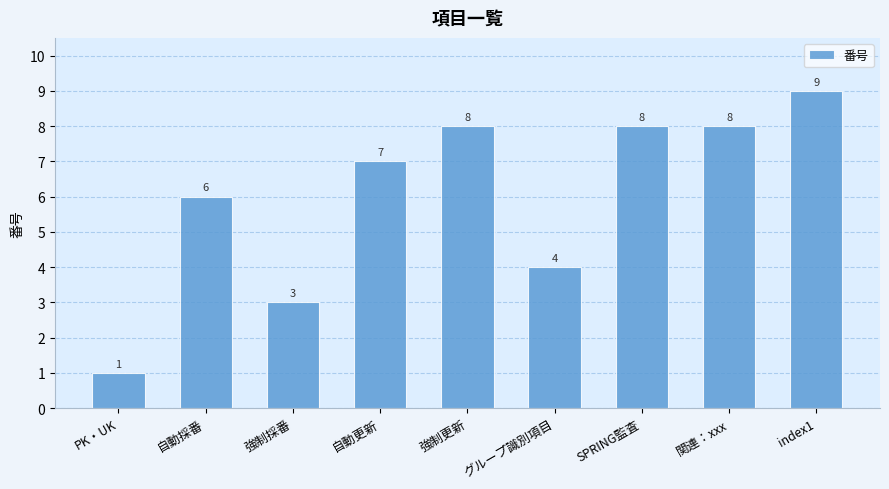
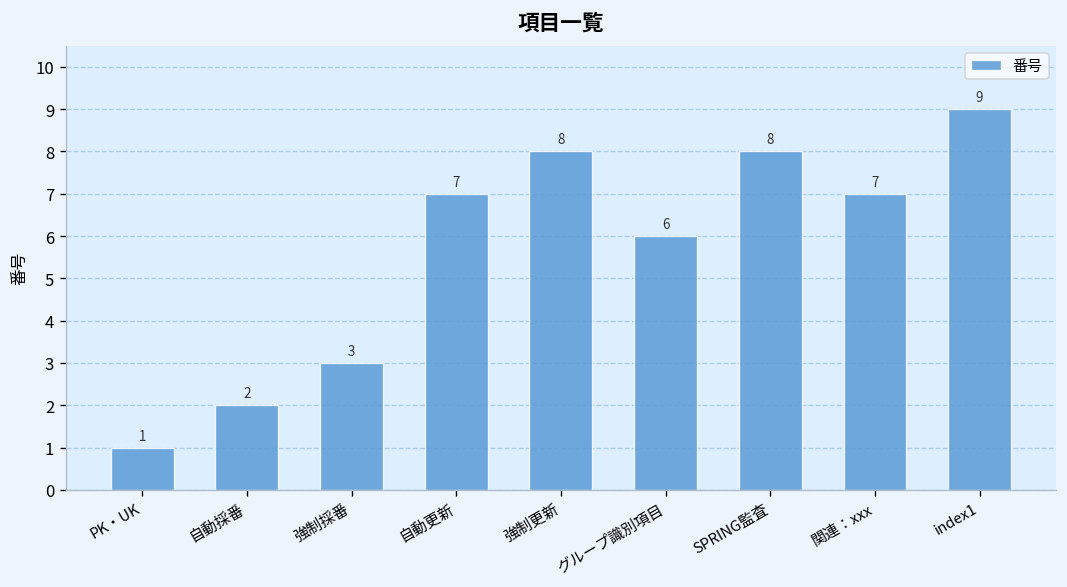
  {
    "PK・UK": 1,
-   "自動採番": 6,
+   "自動採番": 2,
    "強制採番": 3,
    "自動更新": 7,
    "強制更新": 8,
-   "グループ識別項目": 4,
+   "グループ識別項目": 6,
    "SPRING監査": 8,
-   "関連：xxx": 8,
+   "関連：xxx": 7,
    "index1": 9
  }
